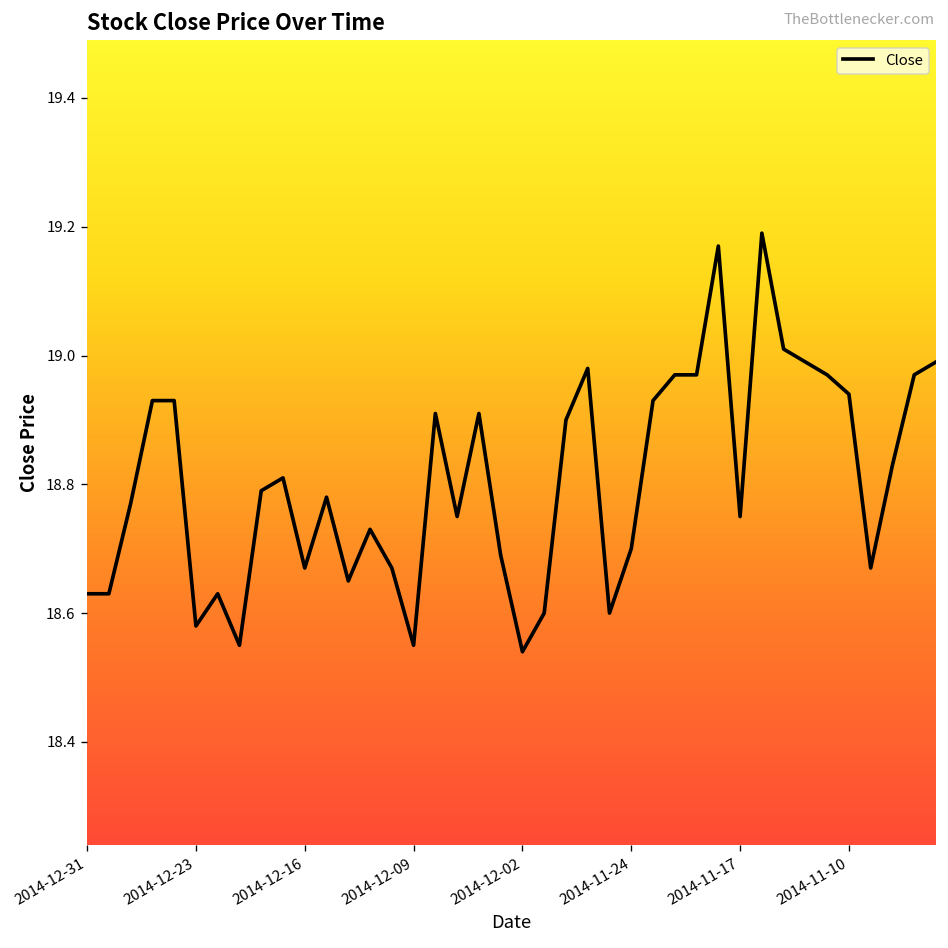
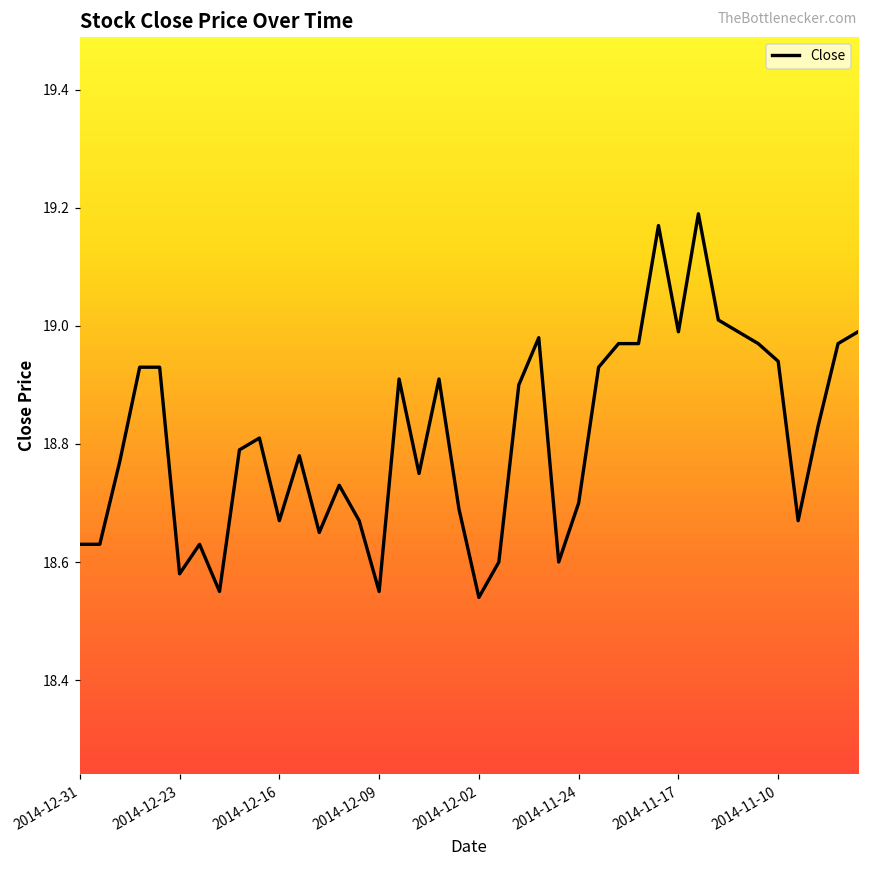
  {
    "2014-12-31": 18.63,
    "2014-12-23": 18.58,
    "2014-12-16": 18.67,
    "2014-12-09": 18.55,
    "2014-12-02": 18.54,
    "2014-11-24": 18.70,
-   "2014-11-17": 18.75,
+   "2014-11-17": 18.99,
    "2014-11-10": 18.94
  }
